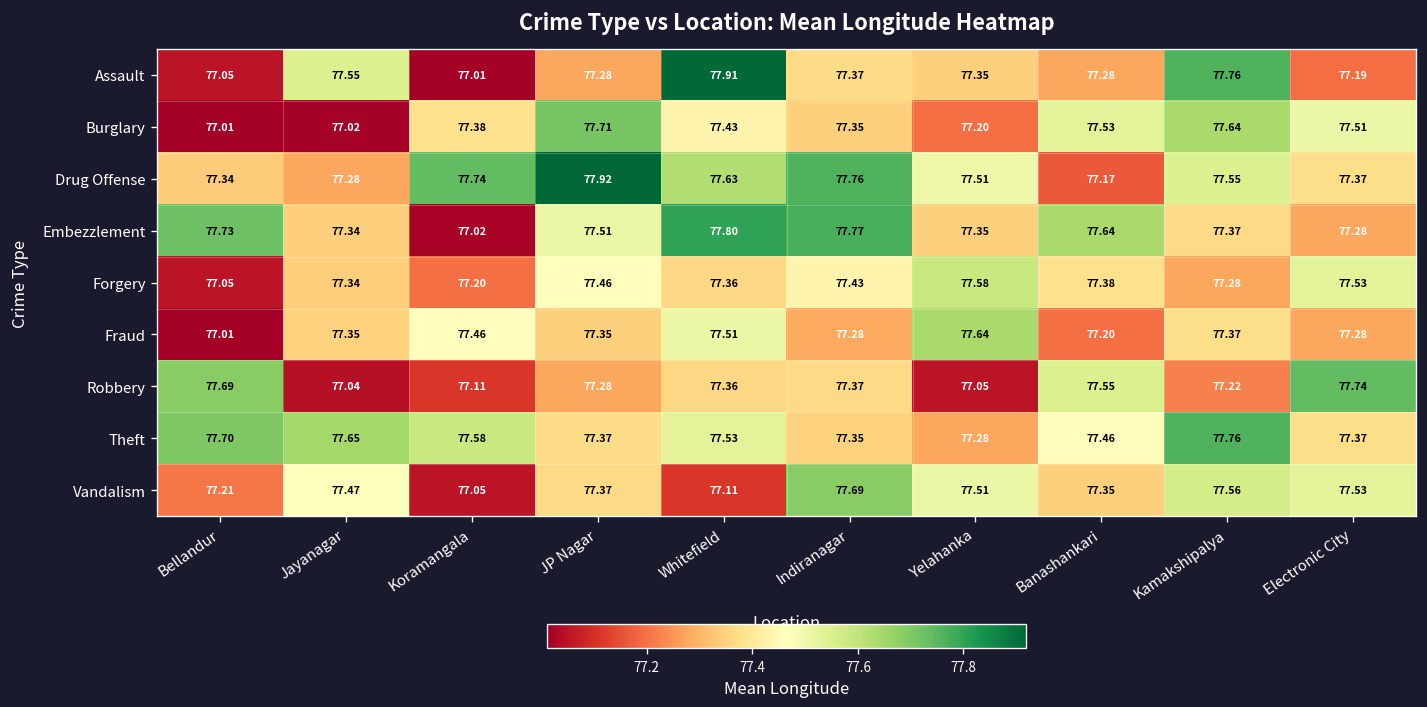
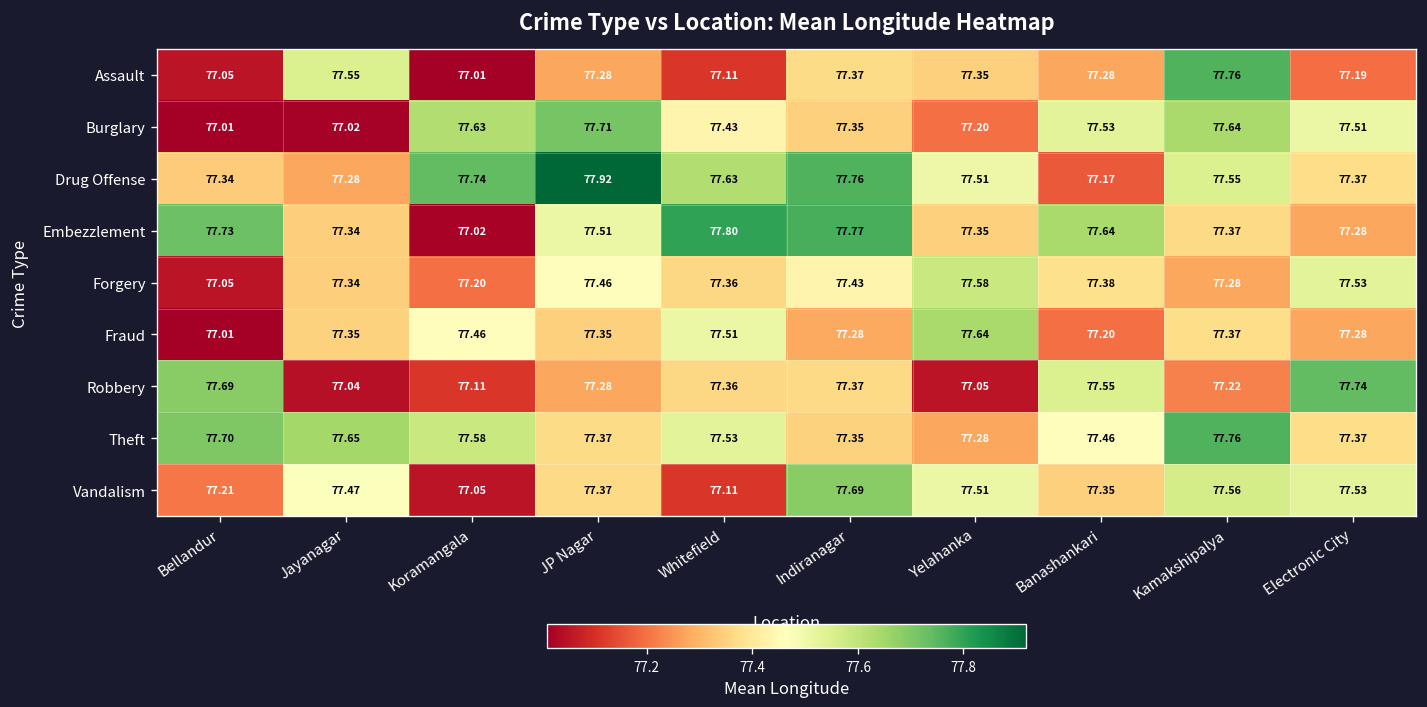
  {
    "Assault": {
      "Bellandur": 77.05,
      "Jayanagar": 77.55,
      "Koramangala": 77.01,
      "JP Nagar": 77.28,
-     "Whitefield": 77.91,
+     "Whitefield": 77.11,
      "Indiranagar": 77.37,
      "Yelahanka": 77.35,
      "Banashankari": 77.28,
      "Kamakshipalya": 77.76,
      "Electronic City": 77.19
    },
    "Burglary": {
      "Bellandur": 77.01,
      "Jayanagar": 77.02,
-     "Koramangala": 77.38,
+     "Koramangala": 77.63,
      "JP Nagar": 77.71,
      "Whitefield": 77.43,
      "Indiranagar": 77.35,
      "Yelahanka": 77.20,
      "Banashankari": 77.53,
      "Kamakshipalya": 77.64,
      "Electronic City": 77.51
    },
    "Drug Offense": {
      "Bellandur": 77.34,
      "Jayanagar": 77.28,
      "Koramangala": 77.74,
      "JP Nagar": 77.92,
      "Whitefield": 77.63,
      "Indiranagar": 77.76,
      "Yelahanka": 77.51,
      "Banashankari": 77.17,
      "Kamakshipalya": 77.55,
      "Electronic City": 77.37
    },
    "Embezzlement": {
      "Bellandur": 77.73,
      "Jayanagar": 77.34,
      "Koramangala": 77.02,
      "JP Nagar": 77.51,
      "Whitefield": 77.80,
      "Indiranagar": 77.77,
      "Yelahanka": 77.35,
      "Banashankari": 77.64,
      "Kamakshipalya": 77.37,
      "Electronic City": 77.28
    },
    "Forgery": {
      "Bellandur": 77.05,
      "Jayanagar": 77.34,
      "Koramangala": 77.20,
      "JP Nagar": 77.46,
      "Whitefield": 77.36,
      "Indiranagar": 77.43,
      "Yelahanka": 77.58,
      "Banashankari": 77.38,
      "Kamakshipalya": 77.28,
      "Electronic City": 77.53
    },
    "Fraud": {
      "Bellandur": 77.01,
      "Jayanagar": 77.35,
      "Koramangala": 77.46,
      "JP Nagar": 77.35,
      "Whitefield": 77.51,
      "Indiranagar": 77.28,
      "Yelahanka": 77.64,
      "Banashankari": 77.20,
      "Kamakshipalya": 77.37,
      "Electronic City": 77.28
    },
    "Robbery": {
      "Bellandur": 77.69,
      "Jayanagar": 77.04,
      "Koramangala": 77.11,
      "JP Nagar": 77.28,
      "Whitefield": 77.36,
      "Indiranagar": 77.37,
      "Yelahanka": 77.05,
      "Banashankari": 77.55,
      "Kamakshipalya": 77.22,
      "Electronic City": 77.74
    },
    "Theft": {
      "Bellandur": 77.70,
      "Jayanagar": 77.65,
      "Koramangala": 77.58,
      "JP Nagar": 77.37,
      "Whitefield": 77.53,
      "Indiranagar": 77.35,
      "Yelahanka": 77.28,
      "Banashankari": 77.46,
      "Kamakshipalya": 77.76,
      "Electronic City": 77.37
    },
    "Vandalism": {
      "Bellandur": 77.21,
      "Jayanagar": 77.47,
      "Koramangala": 77.05,
      "JP Nagar": 77.37,
      "Whitefield": 77.11,
      "Indiranagar": 77.69,
      "Yelahanka": 77.51,
      "Banashankari": 77.35,
      "Kamakshipalya": 77.56,
      "Electronic City": 77.53
    }
  }
